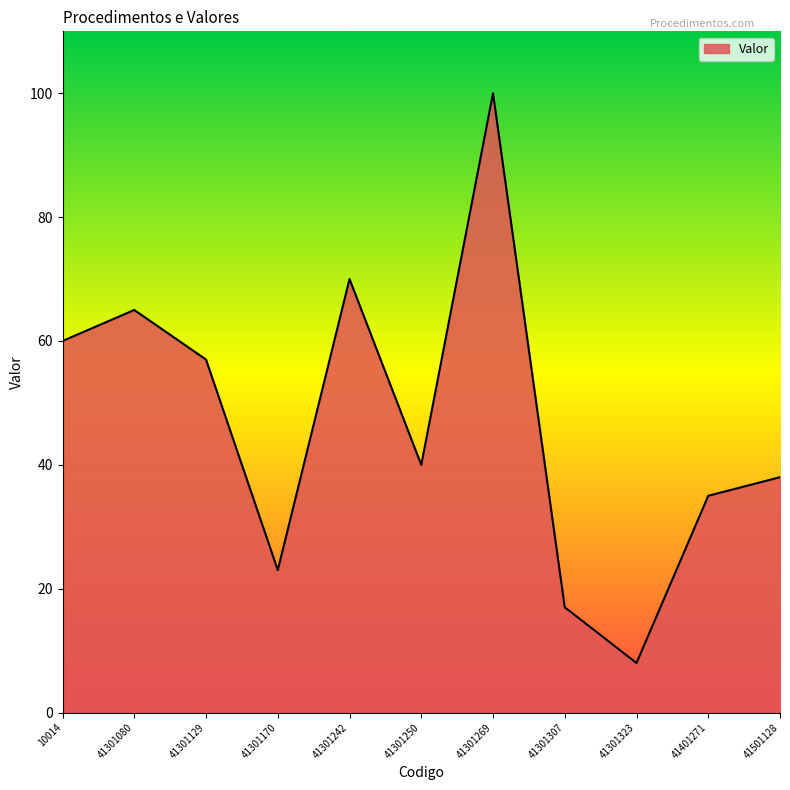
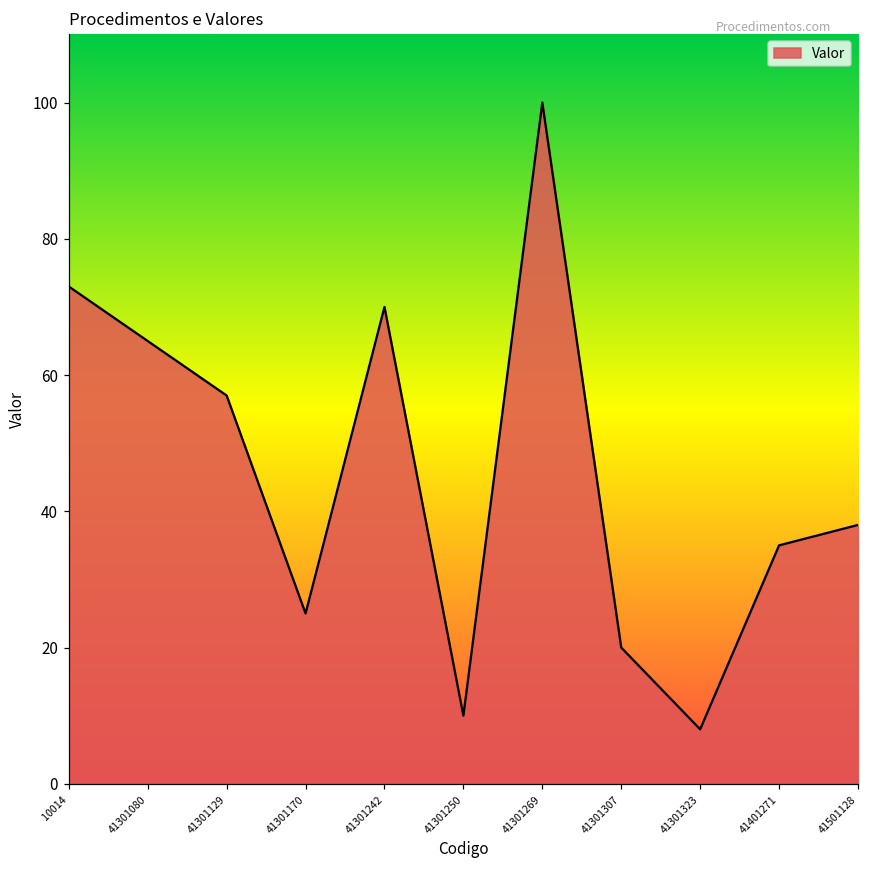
  {
-   "10014": 60,
+   "10014": 73,
    "41301080": 65,
    "41301129": 57,
-   "41301170": 23,
+   "41301170": 25,
    "41301242": 70,
-   "41301250": 40,
+   "41301250": 10,
    "41301269": 100,
-   "41301307": 17,
+   "41301307": 20,
    "41301323": 8,
    "41401271": 35,
    "41501128": 38
  }
